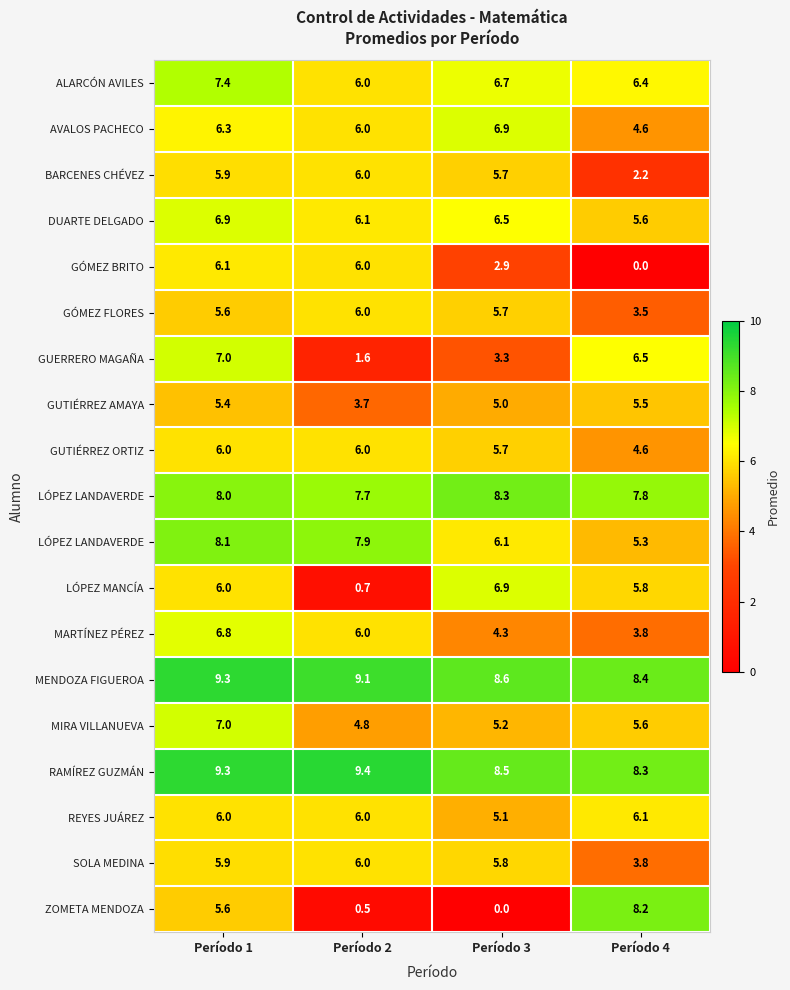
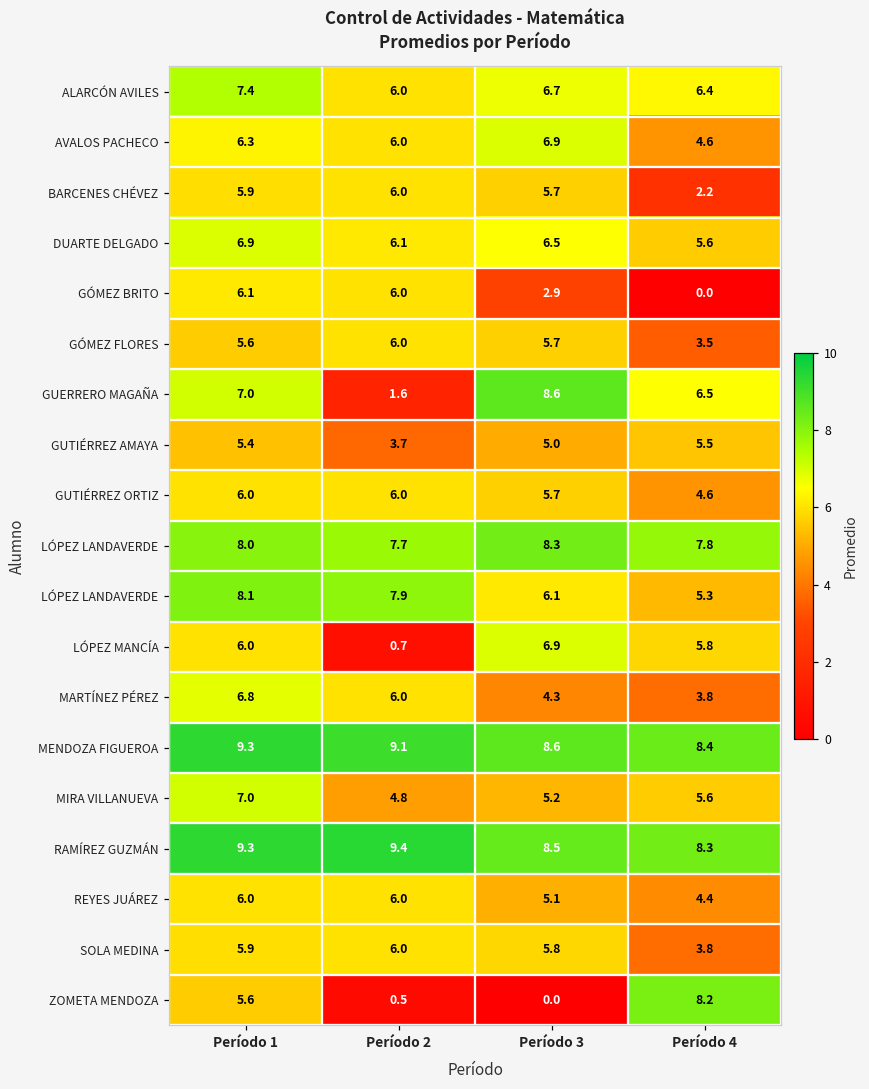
  {
    "ALARCÓN AVILES": {
      "Período 1": 7.4,
      "Período 2": 6.0,
      "Período 3": 6.7,
      "Período 4": 6.4
    },
    "AVALOS PACHECO": {
      "Período 1": 6.3,
      "Período 2": 6.0,
      "Período 3": 6.9,
      "Período 4": 4.6
    },
    "BARCENES CHÉVEZ": {
      "Período 1": 5.9,
      "Período 2": 6.0,
      "Período 3": 5.7,
      "Período 4": 2.2
    },
    "DUARTE DELGADO": {
      "Período 1": 6.9,
      "Período 2": 6.1,
      "Período 3": 6.5,
      "Período 4": 5.6
    },
    "GÓMEZ BRITO": {
      "Período 1": 6.1,
      "Período 2": 6.0,
      "Período 3": 2.9,
      "Período 4": 0.0
    },
    "GÓMEZ FLORES": {
      "Período 1": 5.6,
      "Período 2": 6.0,
      "Período 3": 5.7,
      "Período 4": 3.5
    },
    "GUERRERO MAGAÑA": {
      "Período 1": 7.0,
      "Período 2": 1.6,
-     "Período 3": 3.3,
+     "Período 3": 8.6,
      "Período 4": 6.5
    },
    "GUTIÉRREZ AMAYA": {
      "Período 1": 5.4,
      "Período 2": 3.7,
      "Período 3": 5.0,
      "Período 4": 5.5
    },
    "GUTIÉRREZ ORTIZ": {
      "Período 1": 6.0,
      "Período 2": 6.0,
      "Período 3": 5.7,
      "Período 4": 4.6
    },
    "LÓPEZ MANCÍA": {
      "Período 1": 6.0,
      "Período 2": 0.7,
      "Período 3": 6.9,
      "Período 4": 5.8
    },
    "MARTÍNEZ PÉREZ": {
      "Período 1": 6.8,
      "Período 2": 6.0,
      "Período 3": 4.3,
      "Período 4": 3.8
    },
    "MENDOZA FIGUEROA": {
      "Período 1": 9.3,
      "Período 2": 9.1,
      "Período 3": 8.6,
      "Período 4": 8.4
    },
    "MIRA VILLANUEVA": {
      "Período 1": 7.0,
      "Período 2": 4.8,
      "Período 3": 5.2,
      "Período 4": 5.6
    },
    "RAMÍREZ GUZMÁN": {
      "Período 1": 9.3,
      "Período 2": 9.4,
      "Período 3": 8.5,
      "Período 4": 8.3
    },
    "REYES JUÁREZ": {
      "Período 1": 6.0,
      "Período 2": 6.0,
      "Período 3": 5.1,
-     "Período 4": 6.1
+     "Período 4": 4.4
    },
    "SOLA MEDINA": {
      "Período 1": 5.9,
      "Período 2": 6.0,
      "Período 3": 5.8,
      "Período 4": 3.8
    },
    "ZOMETA MENDOZA": {
      "Período 1": 5.6,
      "Período 2": 0.5,
      "Período 3": 0.0,
      "Período 4": 8.2
    }
  }
